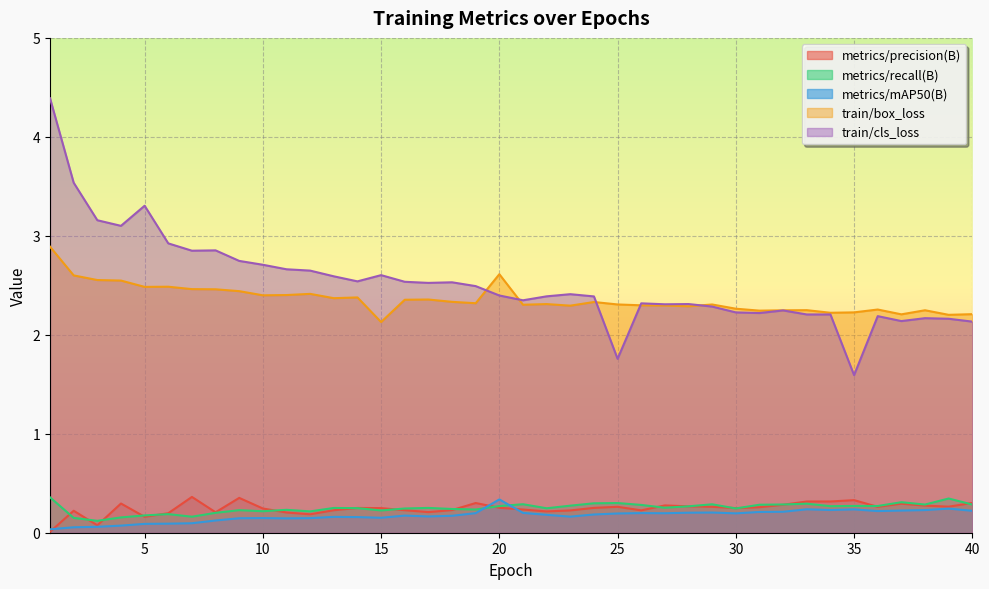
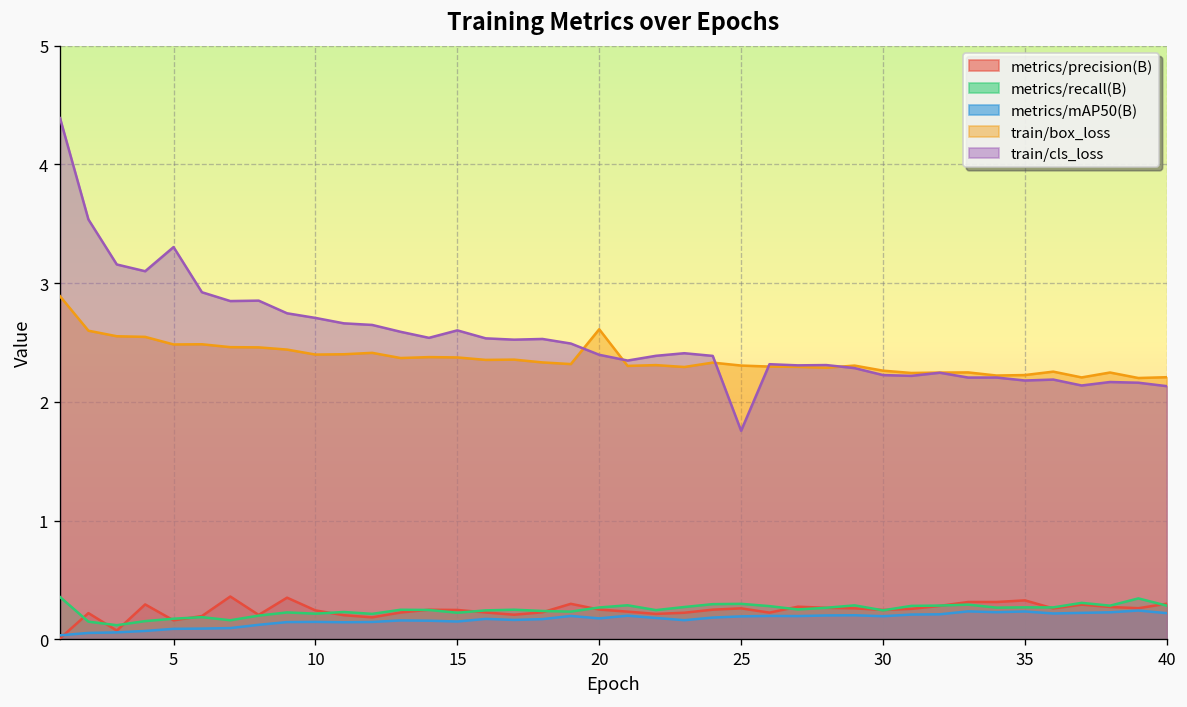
  {
    "metrics/precision(B)": {
      "10": 0.2,
      "25": 0.3,
      "35": 0.3
    },
    "metrics/recall(B)": {
      "10": 0.2,
      "25": 0.3,
      "35": 0.3
    },
    "metrics/mAP50(B)": {
      "5": 0.1,
      "10": 0.1,
      "15": 0.2,
-     "20": 0.3,
+     "20": 0.2,
      "25": 0.2,
      "30": 0.2,
      "35": 0.2,
      "40": 0.2
    },
    "train/box_loss": {
      "5": 2.5,
      "10": 2.4,
-     "15": 2.1,
+     "15": 2.4,
      "20": 2.6,
      "25": 2.3,
      "30": 2.3,
      "35": 2.2,
      "40": 2.2
    },
    "train/cls_loss": {
      "5": 3.3,
      "10": 2.7,
      "15": 2.6,
      "20": 2.4,
      "25": 1.8,
      "30": 2.2,
-     "35": 1.6,
+     "35": 2.2,
      "40": 2.1
    }
  }
